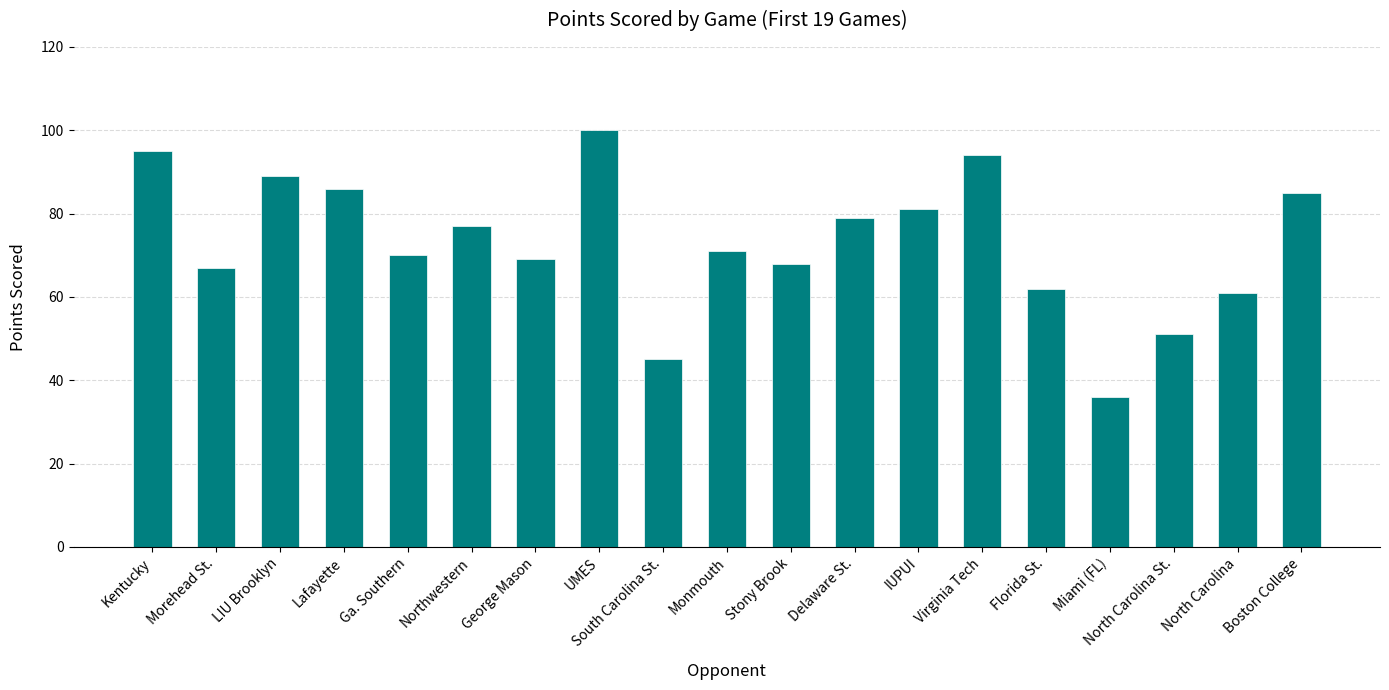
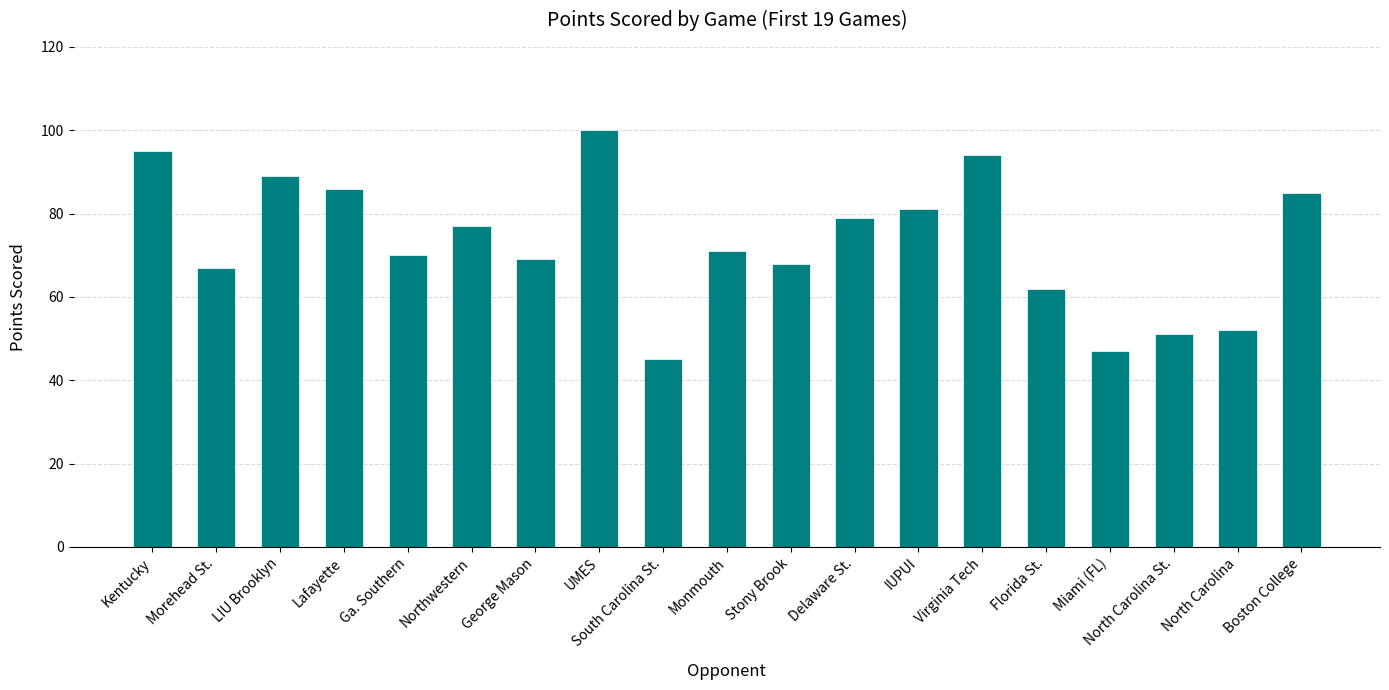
  {
    "Kentucky": 95,
    "Morehead St.": 67,
    "LIU Brooklyn": 89,
    "Lafayette": 86,
    "Ga. Southern": 70,
    "Northwestern": 77,
    "George Mason": 69,
    "UMES": 100,
    "South Carolina St.": 45,
    "Monmouth": 71,
    "Stony Brook": 68,
    "Delaware St.": 79,
    "IUPUI": 81,
    "Virginia Tech": 94,
    "Florida St.": 62,
-   "Miami (FL)": 36,
+   "Miami (FL)": 47,
    "North Carolina St.": 51,
-   "North Carolina": 61,
+   "North Carolina": 52,
    "Boston College": 85
  }
